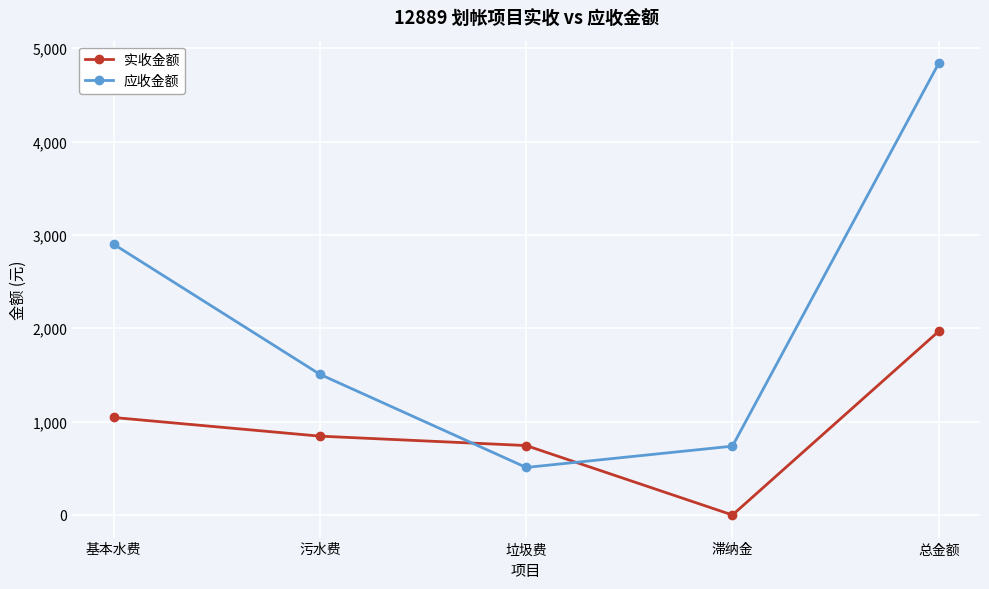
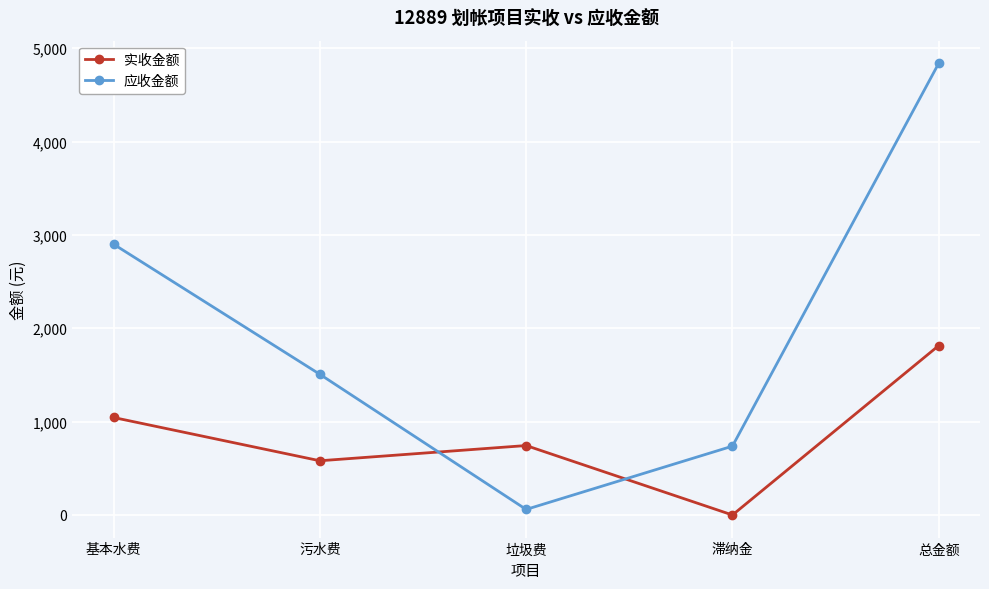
  {
    "实收金额": {
      "基本水费": "1,000",
-     "污水费": "800",
+     "污水费": "600",
      "垃圾费": "700",
      "滞纳金": "0",
-     "总金额": "2,000"
+     "总金额": "1,800"
    },
    "应收金额": {
      "基本水费": "2,900",
      "污水费": "1,500",
-     "垃圾费": "500",
+     "垃圾费": "100",
      "滞纳金": "700",
      "总金额": "4,800"
    }
  }
